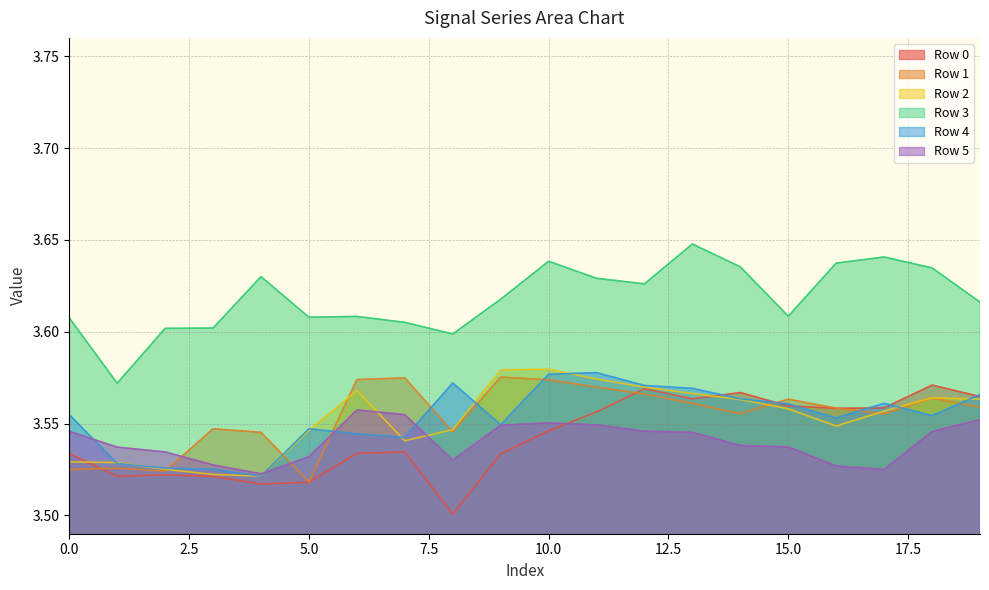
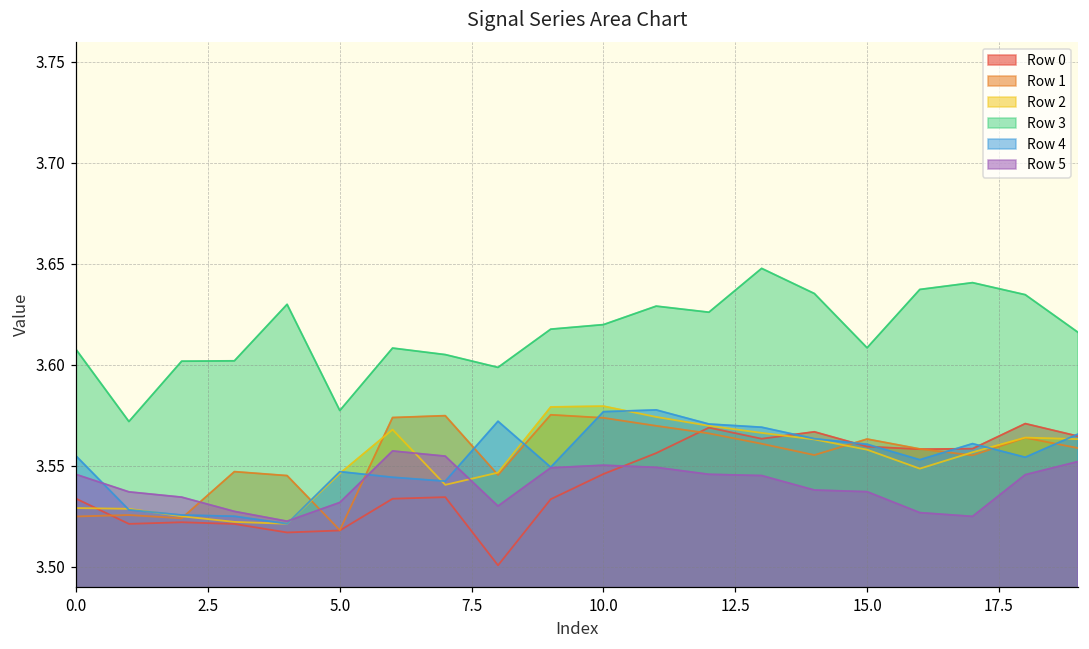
  {
    "Row 2": {
      "0.0": 3.529,
      "10.0": 3.580,
      "15.0": 3.558
    },
    "Row 3": {
      "0.0": 3.608,
-     "5.0": 3.608,
-     "10.0": 3.638,
+     "5.0": 3.577,
+     "10.0": 3.620,
      "15.0": 3.608
    },
    "Row 4": {
      "0.0": 3.555,
      "10.0": 3.577
    },
    "Row 5": {
      "0.0": 3.546,
      "5.0": 3.532,
      "10.0": 3.550,
      "15.0": 3.537
    }
  }
